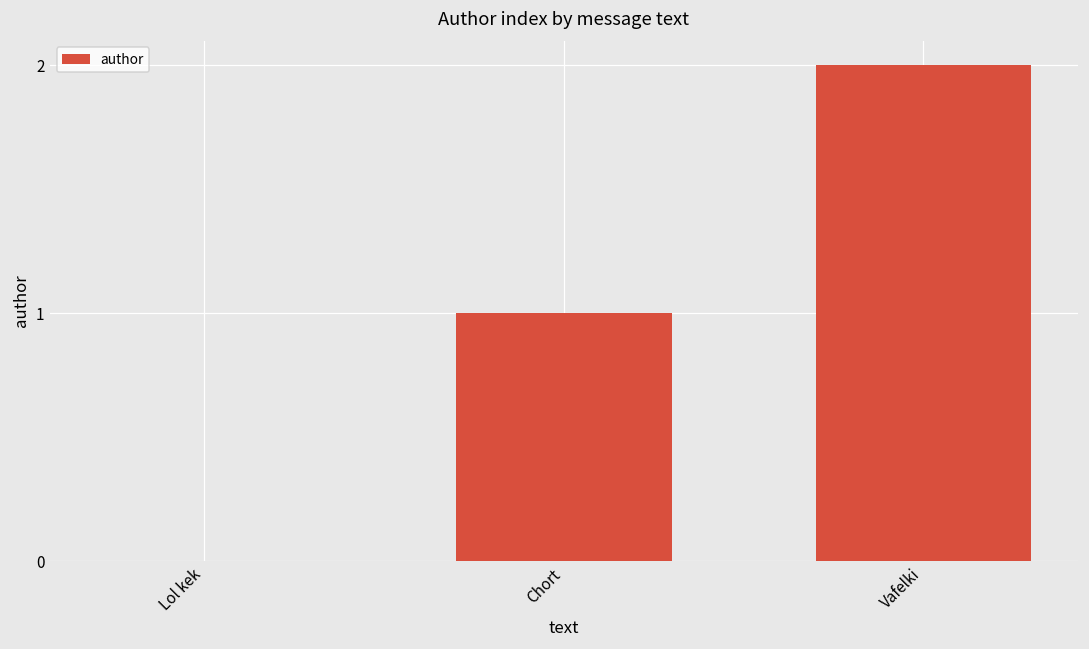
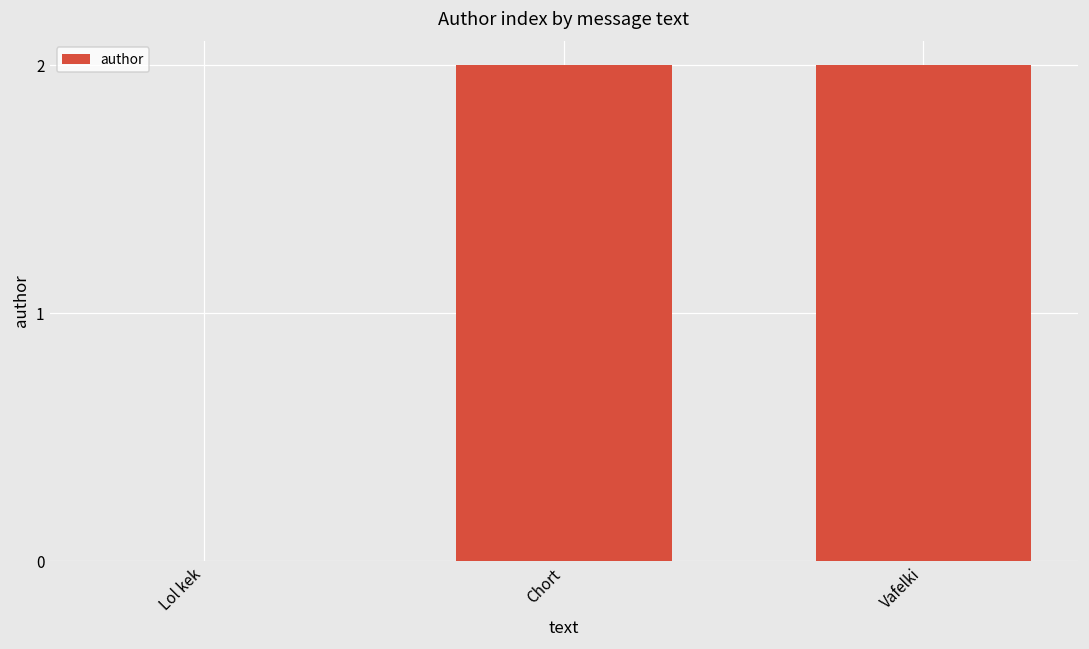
  {
    "Lol kek": 0,
-   "Chort": 1,
+   "Chort": 2,
    "Vafelki": 2
  }
